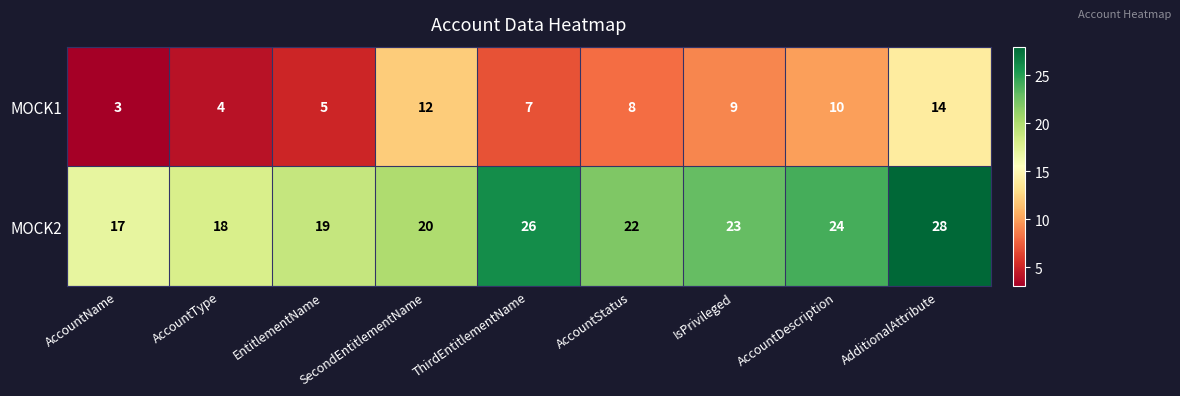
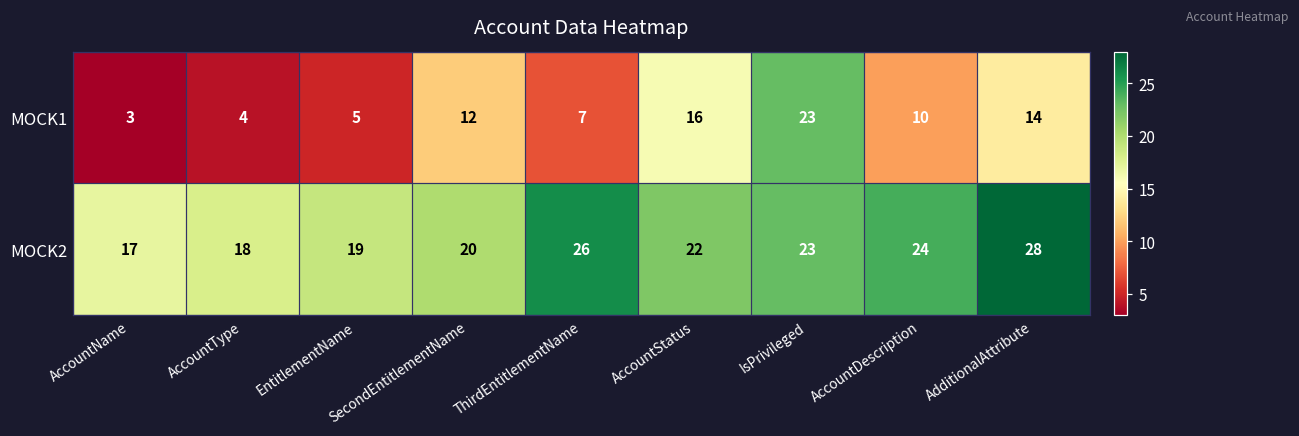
  {
    "MOCK1": {
      "AccountName": 3,
      "AccountType": 4,
      "EntitlementName": 5,
      "SecondEntitlementName": 12,
      "ThirdEntitlementName": 7,
-     "AccountStatus": 8,
-     "IsPrivileged": 9,
+     "AccountStatus": 16,
+     "IsPrivileged": 23,
      "AccountDescription": 10,
      "AdditionalAttribute": 14
    },
    "MOCK2": {
      "AccountName": 17,
      "AccountType": 18,
      "EntitlementName": 19,
      "SecondEntitlementName": 20,
      "ThirdEntitlementName": 26,
      "AccountStatus": 22,
      "IsPrivileged": 23,
      "AccountDescription": 24,
      "AdditionalAttribute": 28
    }
  }
